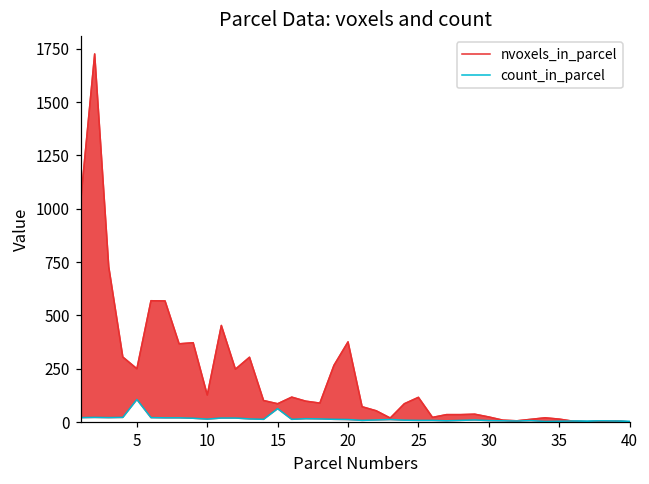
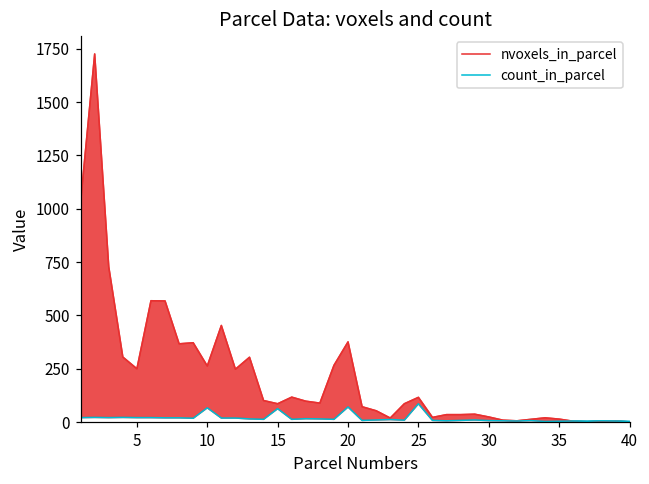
  {
    "nvoxels_in_parcel": {
      "5": 250,
-     "10": 130,
+     "10": 260,
      "15": 90,
      "20": 380,
      "25": 120,
      "30": 20
    },
    "count_in_parcel": {
-     "5": 110,
-     "10": 10,
+     "5": 20,
+     "10": 70,
      "15": 60,
-     "20": 10,
-     "25": 10,
+     "20": 70,
+     "25": 90,
      "30": 10
    }
  }
